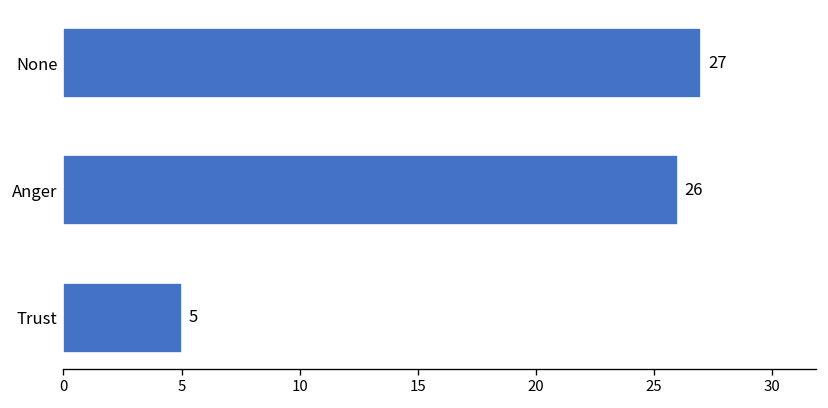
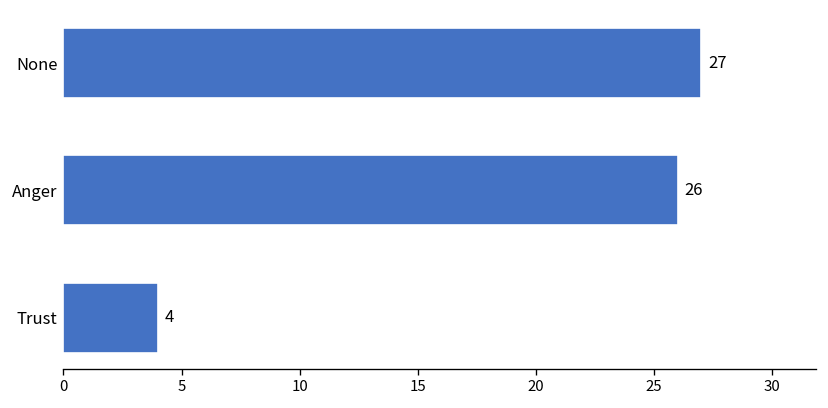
  {
    "None": 27,
    "Anger": 26,
-   "Trust": 5
+   "Trust": 4
  }
